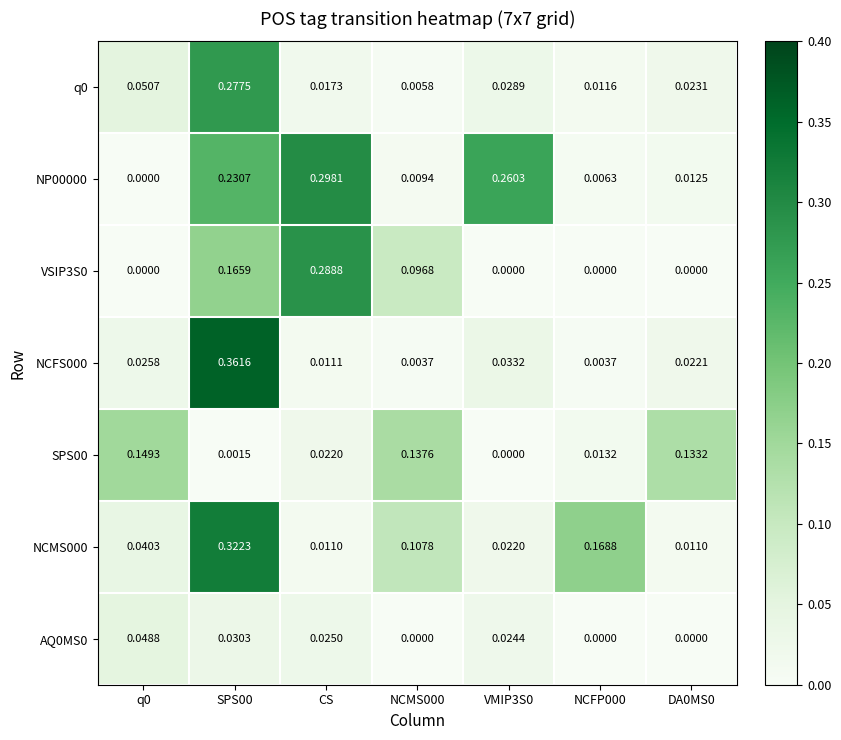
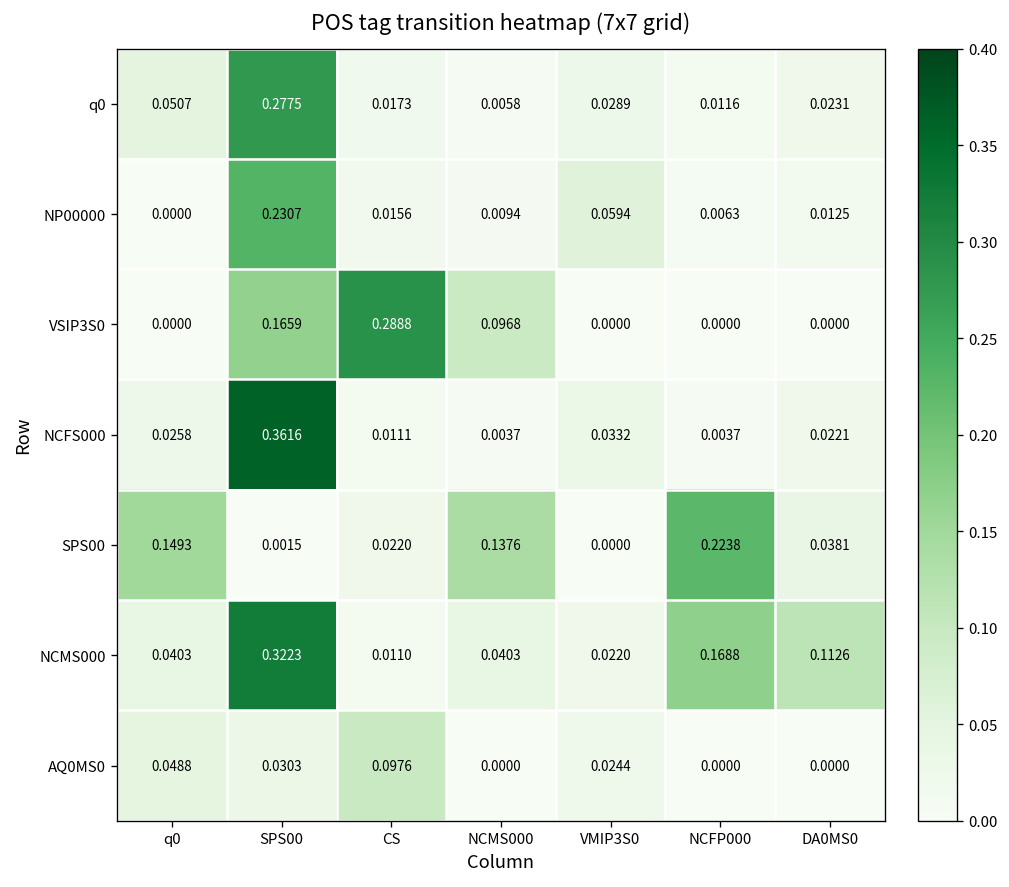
  {
    "q0": {
      "q0": 0.0507,
      "SPS00": 0.2775,
      "CS": 0.0173,
      "NCMS000": 0.0058,
      "VMIP3S0": 0.0289,
      "NCFP000": 0.0116,
      "DA0MS0": 0.0231
    },
    "NP00000": {
      "q0": 0.0000,
      "SPS00": 0.2307,
-     "CS": 0.2981,
+     "CS": 0.0156,
      "NCMS000": 0.0094,
-     "VMIP3S0": 0.2603,
+     "VMIP3S0": 0.0594,
      "NCFP000": 0.0063,
      "DA0MS0": 0.0125
    },
    "VSIP3S0": {
      "q0": 0.0000,
      "SPS00": 0.1659,
      "CS": 0.2888,
      "NCMS000": 0.0968,
      "VMIP3S0": 0.0000,
      "NCFP000": 0.0000,
      "DA0MS0": 0.0000
    },
    "NCFS000": {
      "q0": 0.0258,
      "SPS00": 0.3616,
      "CS": 0.0111,
      "NCMS000": 0.0037,
      "VMIP3S0": 0.0332,
      "NCFP000": 0.0037,
      "DA0MS0": 0.0221
    },
    "SPS00": {
      "q0": 0.1493,
      "SPS00": 0.0015,
      "CS": 0.0220,
      "NCMS000": 0.1376,
      "VMIP3S0": 0.0000,
-     "NCFP000": 0.0132,
-     "DA0MS0": 0.1332
+     "NCFP000": 0.2238,
+     "DA0MS0": 0.0381
    },
    "NCMS000": {
      "q0": 0.0403,
      "SPS00": 0.3223,
      "CS": 0.0110,
-     "NCMS000": 0.1078,
+     "NCMS000": 0.0403,
      "VMIP3S0": 0.0220,
      "NCFP000": 0.1688,
-     "DA0MS0": 0.0110
+     "DA0MS0": 0.1126
    },
    "AQ0MS0": {
      "q0": 0.0488,
      "SPS00": 0.0303,
-     "CS": 0.0250,
+     "CS": 0.0976,
      "NCMS000": 0.0000,
      "VMIP3S0": 0.0244,
      "NCFP000": 0.0000,
      "DA0MS0": 0.0000
    }
  }
